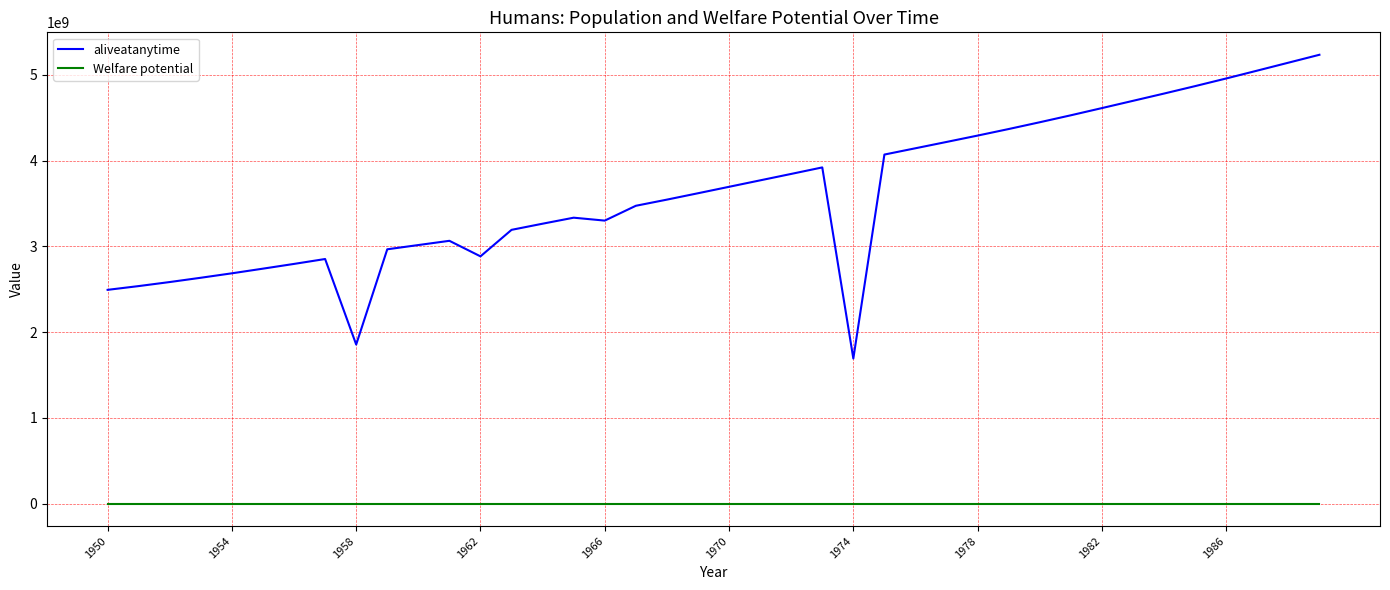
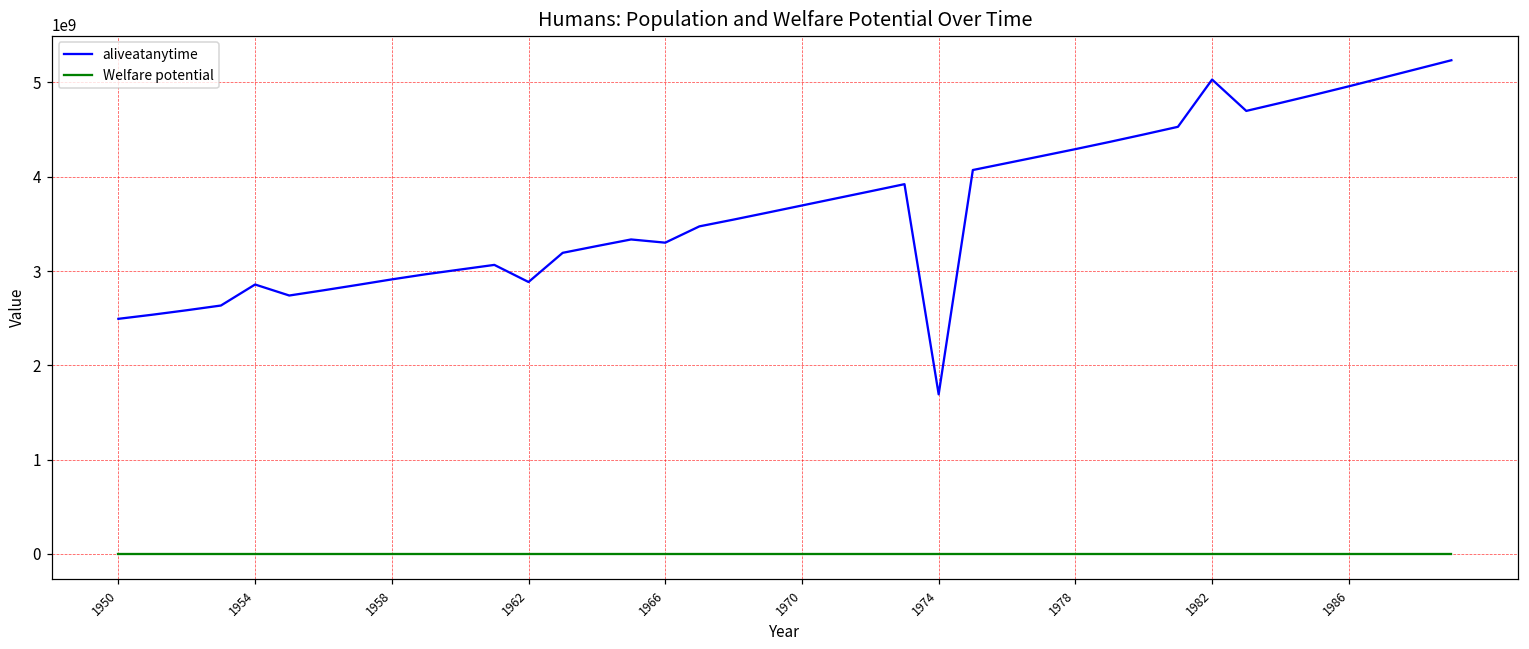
  {
    "aliveatanytime": {
      "1950": 2500000000,
-     "1954": 2700000000,
-     "1958": 1900000000,
+     "1954": 2900000000,
+     "1958": 2900000000,
      "1962": 2900000000,
      "1966": 3300000000,
      "1970": 3700000000,
      "1974": 1700000000,
      "1978": 4300000000,
-     "1982": 4600000000,
+     "1982": 5000000000,
      "1986": 5000000000
    },
    "Welfare potential": {
      "1950": 0,
      "1954": 0,
      "1958": 0,
      "1962": 0,
      "1966": 0,
      "1970": 0,
      "1974": 0,
      "1978": 0,
      "1982": 0,
      "1986": 0
    }
  }
